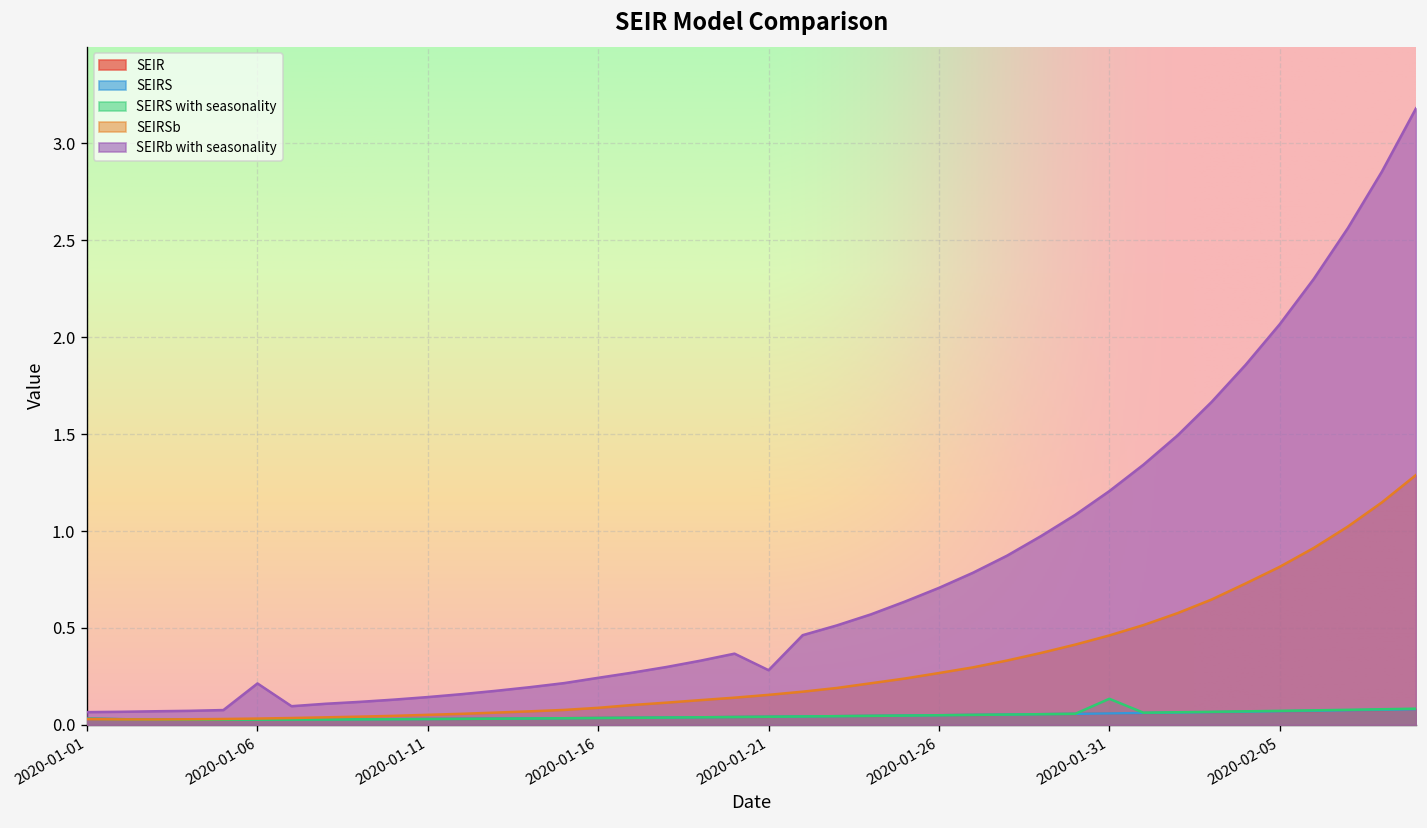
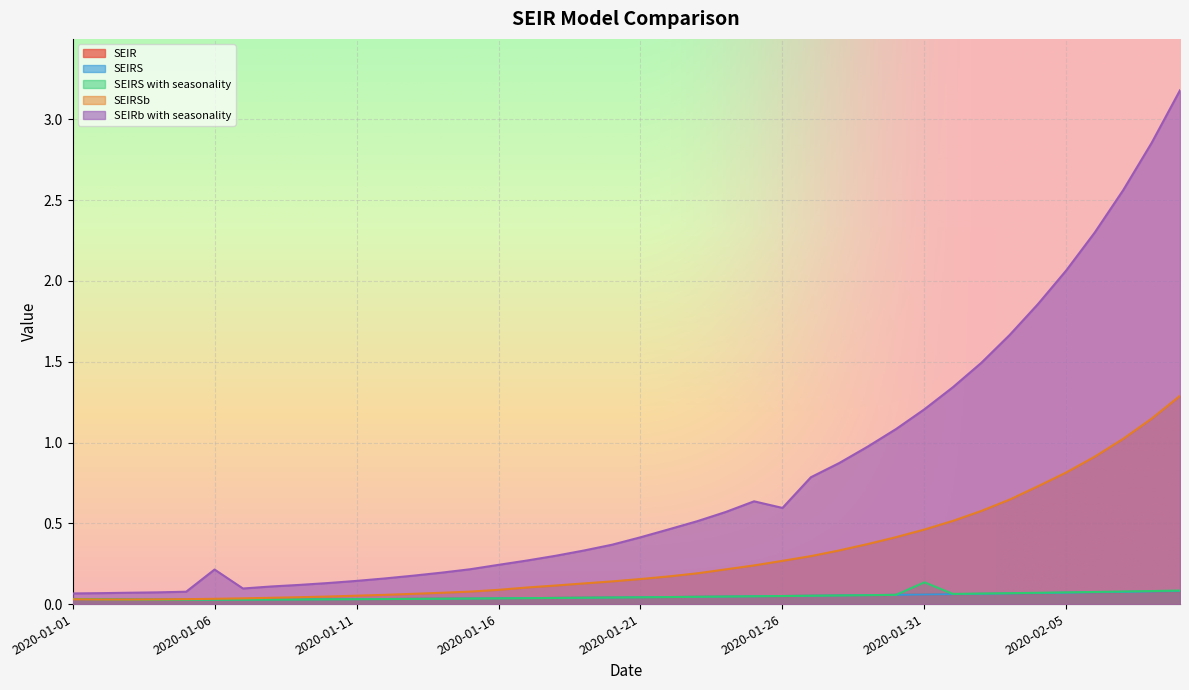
  {
    "SEIRS with seasonality": {
      "2020-01-31": 0.13
    },
    "SEIRb with seasonality": {
      "2020-01-01": 0.07,
      "2020-01-06": 0.21,
      "2020-01-11": 0.14,
      "2020-01-16": 0.24,
-     "2020-01-21": 0.28,
-     "2020-01-26": 0.71,
+     "2020-01-21": 0.41,
+     "2020-01-26": 0.60,
      "2020-01-31": 1.21,
      "2020-02-05": 2.07
    }
  }
